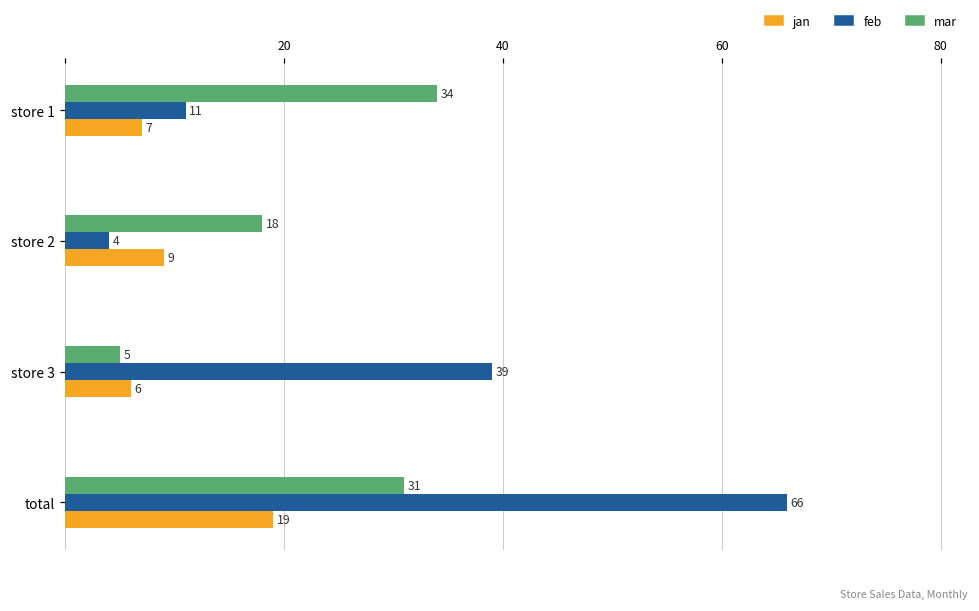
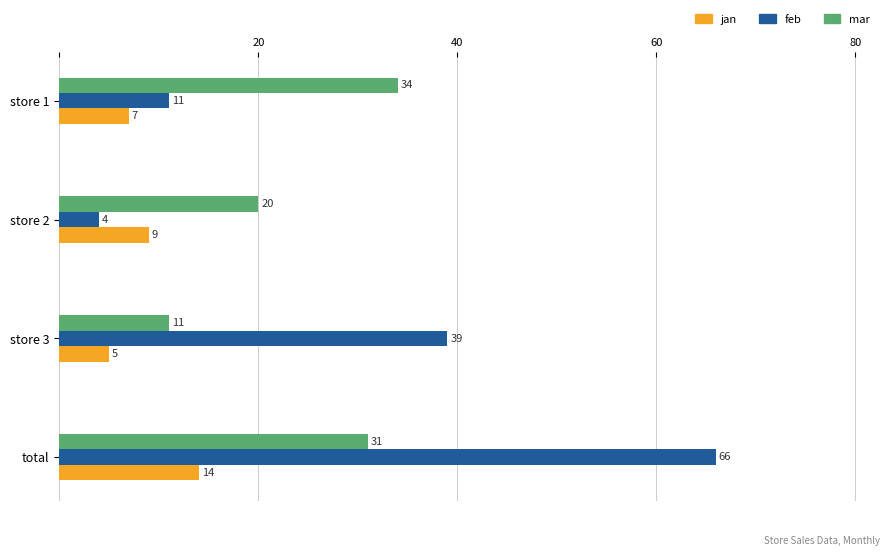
  {
    "jan": {
      "store 1": 7,
      "store 2": 9,
-     "store 3": 6,
-     "total": 19
+     "store 3": 5,
+     "total": 14
    },
    "feb": {
      "store 1": 11,
      "store 2": 4,
      "store 3": 39,
      "total": 66
    },
    "mar": {
      "store 1": 34,
-     "store 2": 18,
-     "store 3": 5,
+     "store 2": 20,
+     "store 3": 11,
      "total": 31
    }
  }
